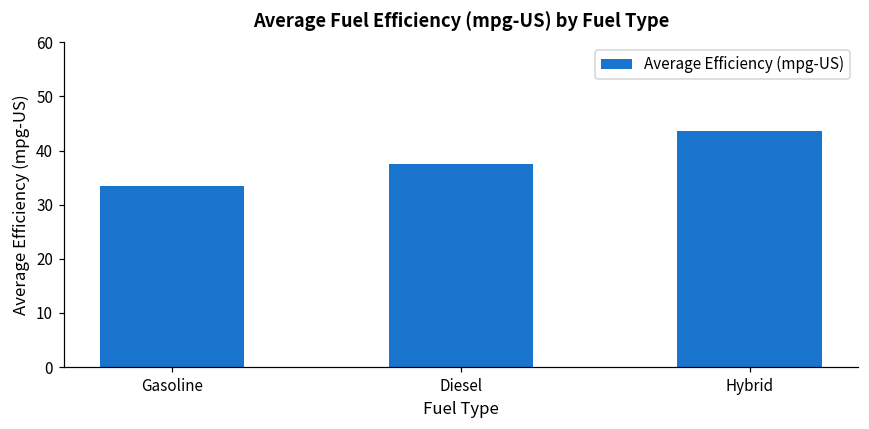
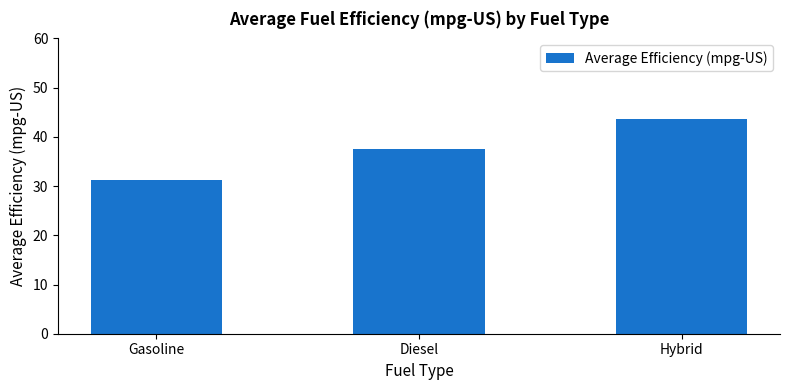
  {
-   "Gasoline": 34,
+   "Gasoline": 31,
    "Diesel": 38,
    "Hybrid": 44
  }
